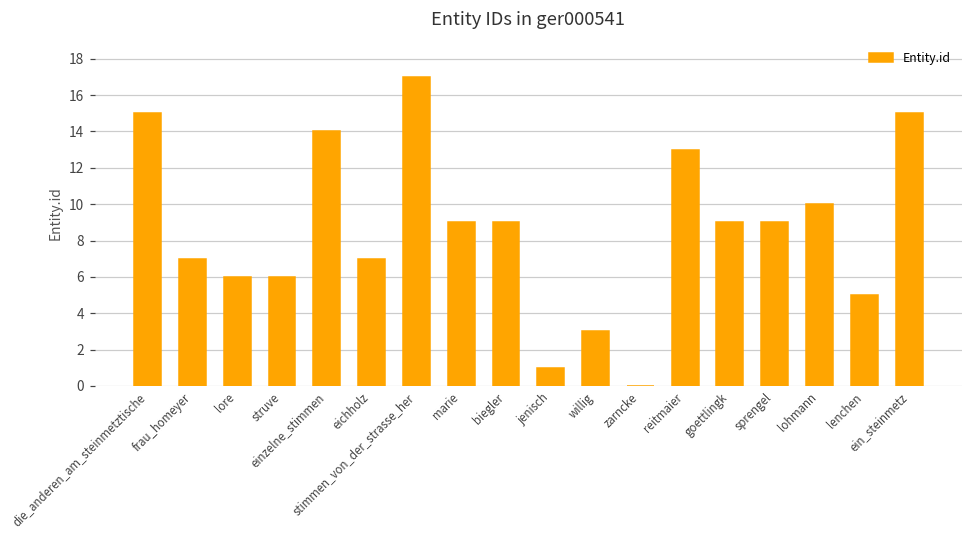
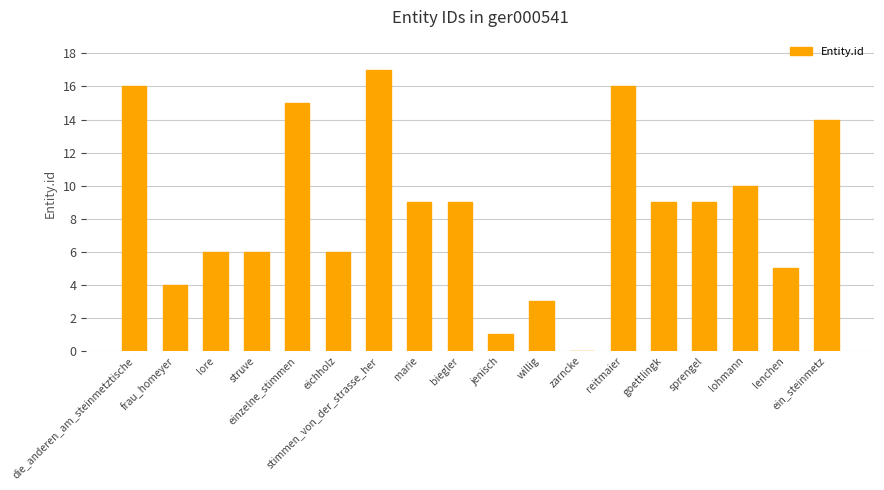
  {
-   "die_anderen_am_steinmetztische": 15,
-   "frau_homeyer": 7,
+   "die_anderen_am_steinmetztische": 16,
+   "frau_homeyer": 4,
    "lore": 6,
    "struve": 6,
-   "einzelne_stimmen": 14,
-   "eichholz": 7,
+   "einzelne_stimmen": 15,
+   "eichholz": 6,
    "stimmen_von_der_strasse_her": 17,
    "marie": 9,
    "biegler": 9,
    "jenisch": 1,
    "willig": 3,
    "zarncke": 0,
-   "reitmaier": 13,
+   "reitmaier": 16,
    "goettlingk": 9,
    "sprengel": 9,
    "lohmann": 10,
    "lenchen": 5,
-   "ein_steinmetz": 15
+   "ein_steinmetz": 14
  }
